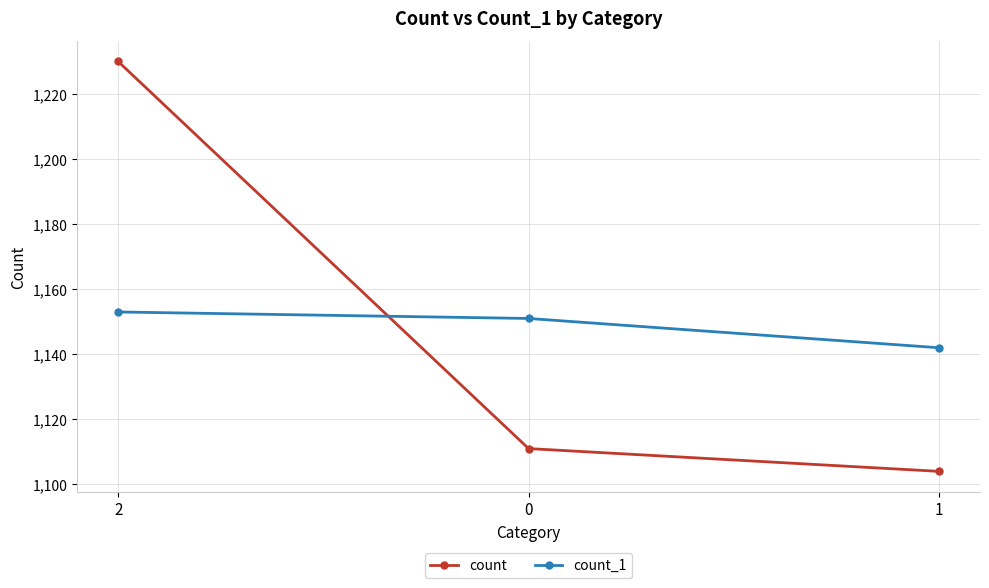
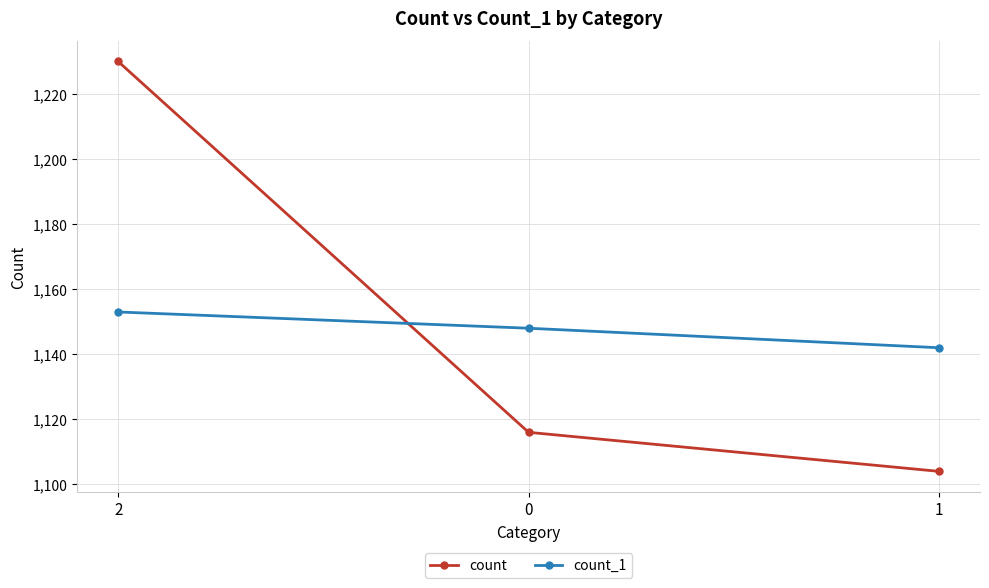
  {
    "count": {
      "2": "1,230",
-     "0": "1,111",
+     "0": "1,116",
      "1": "1,104"
    },
    "count_1": {
      "2": "1,153",
-     "0": "1,151",
+     "0": "1,148",
      "1": "1,142"
    }
  }
